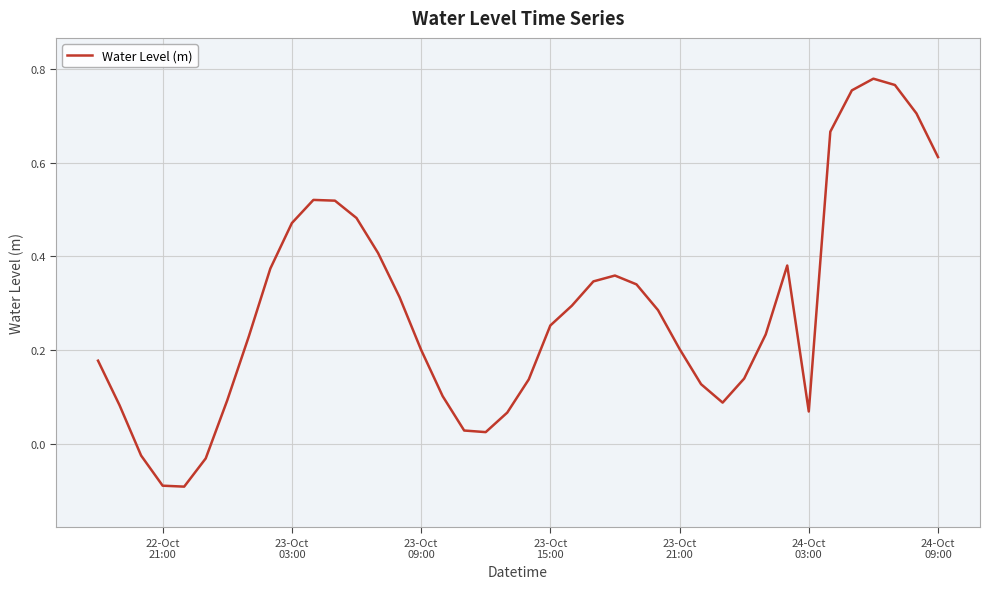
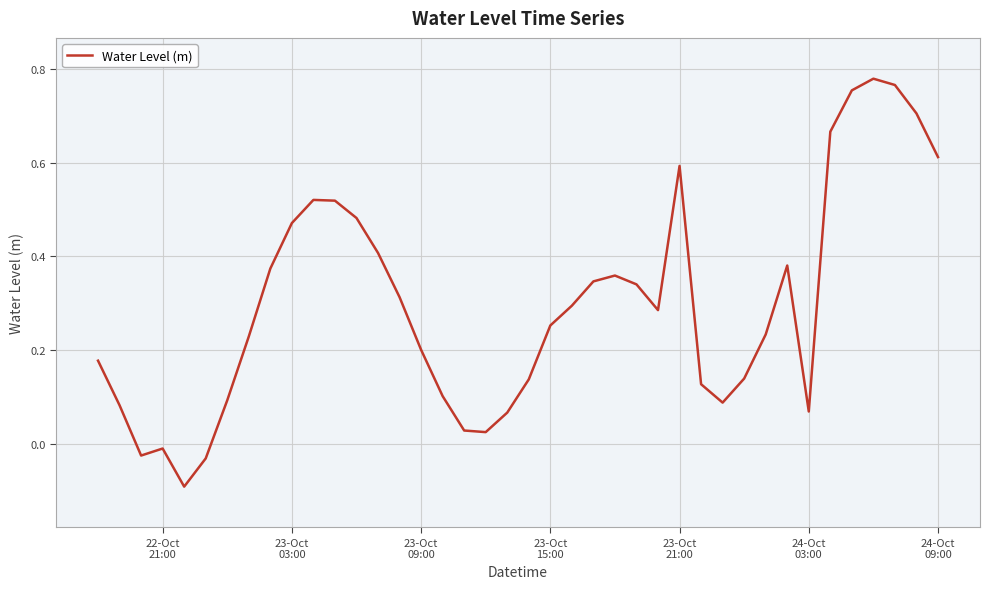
  {
-   "22-Oct 21:00": -0.09,
+   "22-Oct 21:00": -0.01,
    "23-Oct 03:00": 0.47,
    "23-Oct 09:00": 0.20,
    "23-Oct 15:00": 0.25,
-   "23-Oct 21:00": 0.20,
+   "23-Oct 21:00": 0.59,
    "24-Oct 03:00": 0.07,
    "24-Oct 09:00": 0.61
  }
